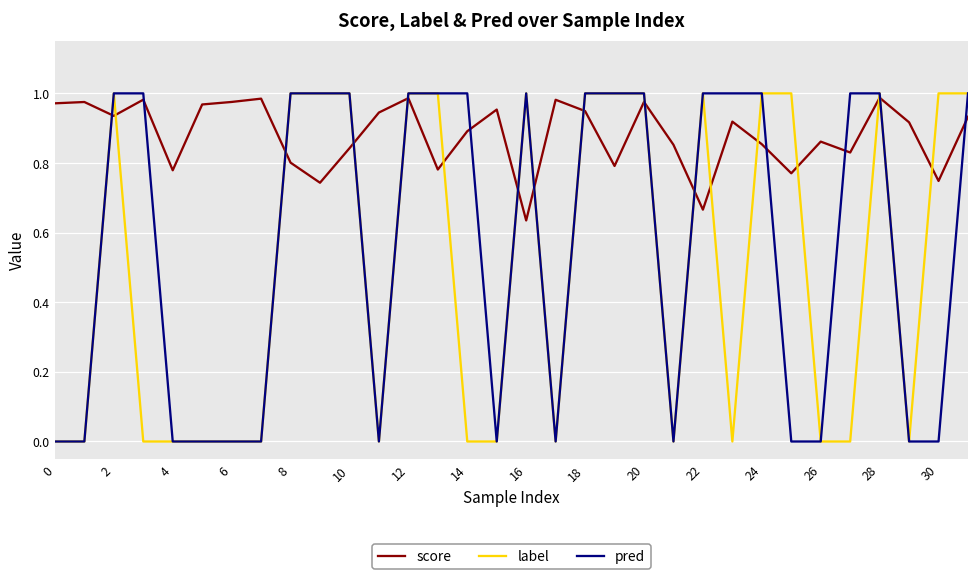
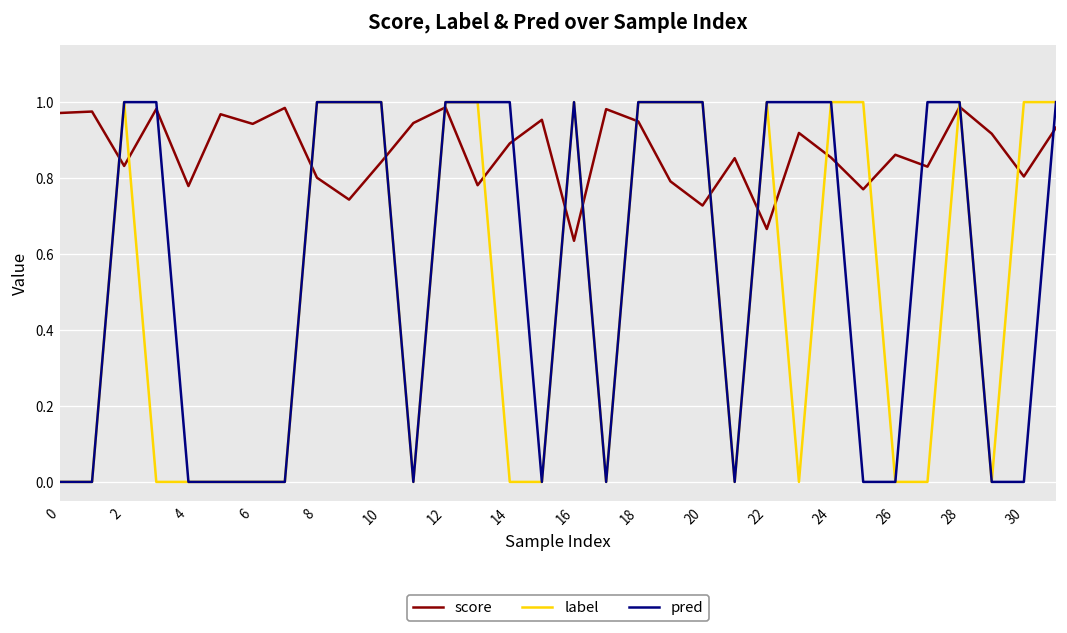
  {
    "score": {
      "0": 0.97,
-     "2": 0.94,
+     "2": 0.83,
      "4": 0.78,
-     "6": 0.98,
+     "6": 0.94,
      "8": 0.80,
      "10": 0.84,
      "12": 0.99,
      "14": 0.89,
      "16": 0.63,
      "18": 0.95,
-     "20": 0.98,
+     "20": 0.73,
      "22": 0.67,
      "24": 0.85,
      "26": 0.86,
      "28": 0.99,
-     "30": 0.75
+     "30": 0.80
    },
    "label": {
      "14": 0.00,
      "30": 1.00
    },
    "pred": {
      "14": 1.00,
      "30": 0.00
    }
  }
